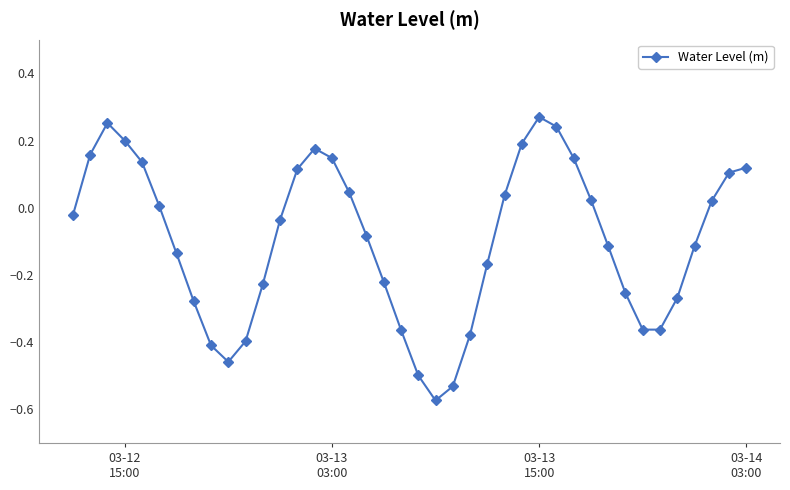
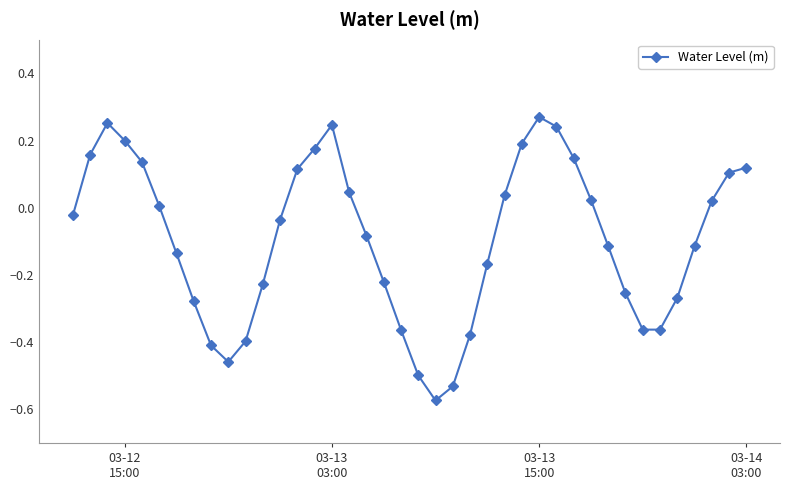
  {
    "03-12 15:00": 0.20,
-   "03-13 03:00": 0.15,
+   "03-13 03:00": 0.25,
    "03-13 15:00": 0.27,
    "03-14 03:00": 0.12
  }
